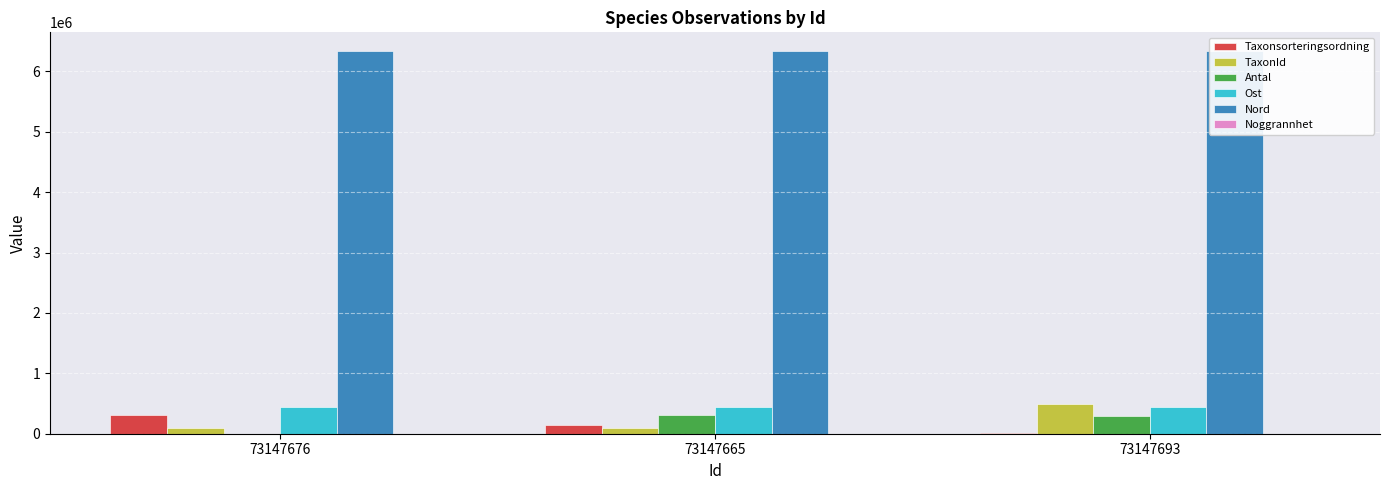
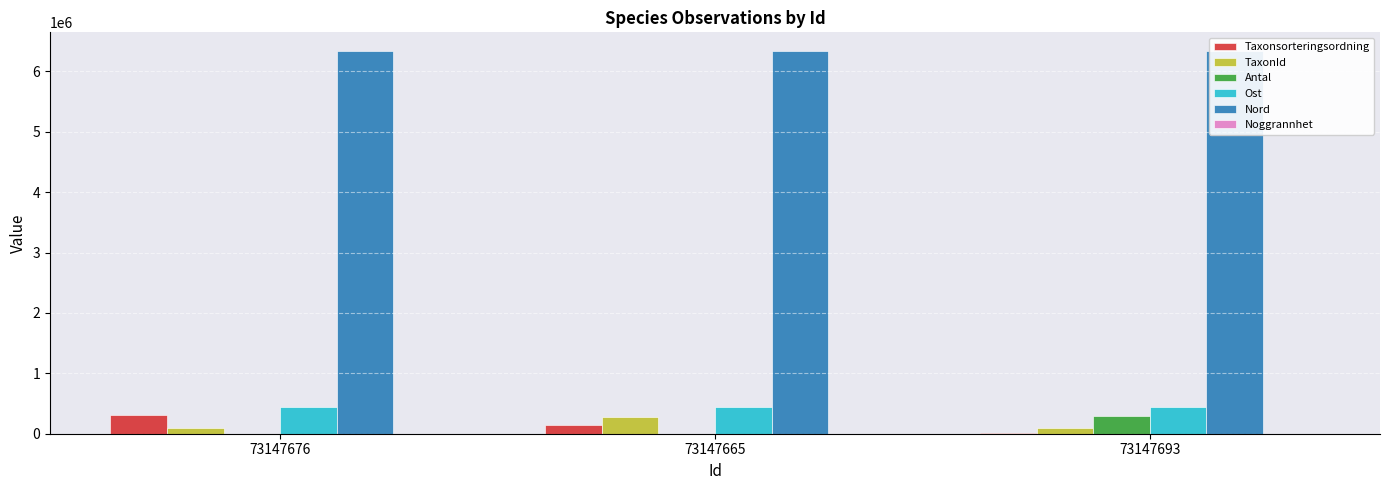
  {
    "Taxonsorteringsordning": {
      "73147676": 300000,
      "73147665": 100000
    },
    "TaxonId": {
      "73147676": 100000,
-     "73147665": 100000,
-     "73147693": 500000
+     "73147665": 300000,
+     "73147693": 100000
    },
    "Antal": {
-     "73147665": 300000,
+     "73147665": 0,
      "73147693": 300000
    },
    "Ost": {
      "73147676": 400000,
      "73147665": 400000,
      "73147693": 400000
    },
    "Nord": {
      "73147676": 6300000,
      "73147665": 6300000
    }
  }
